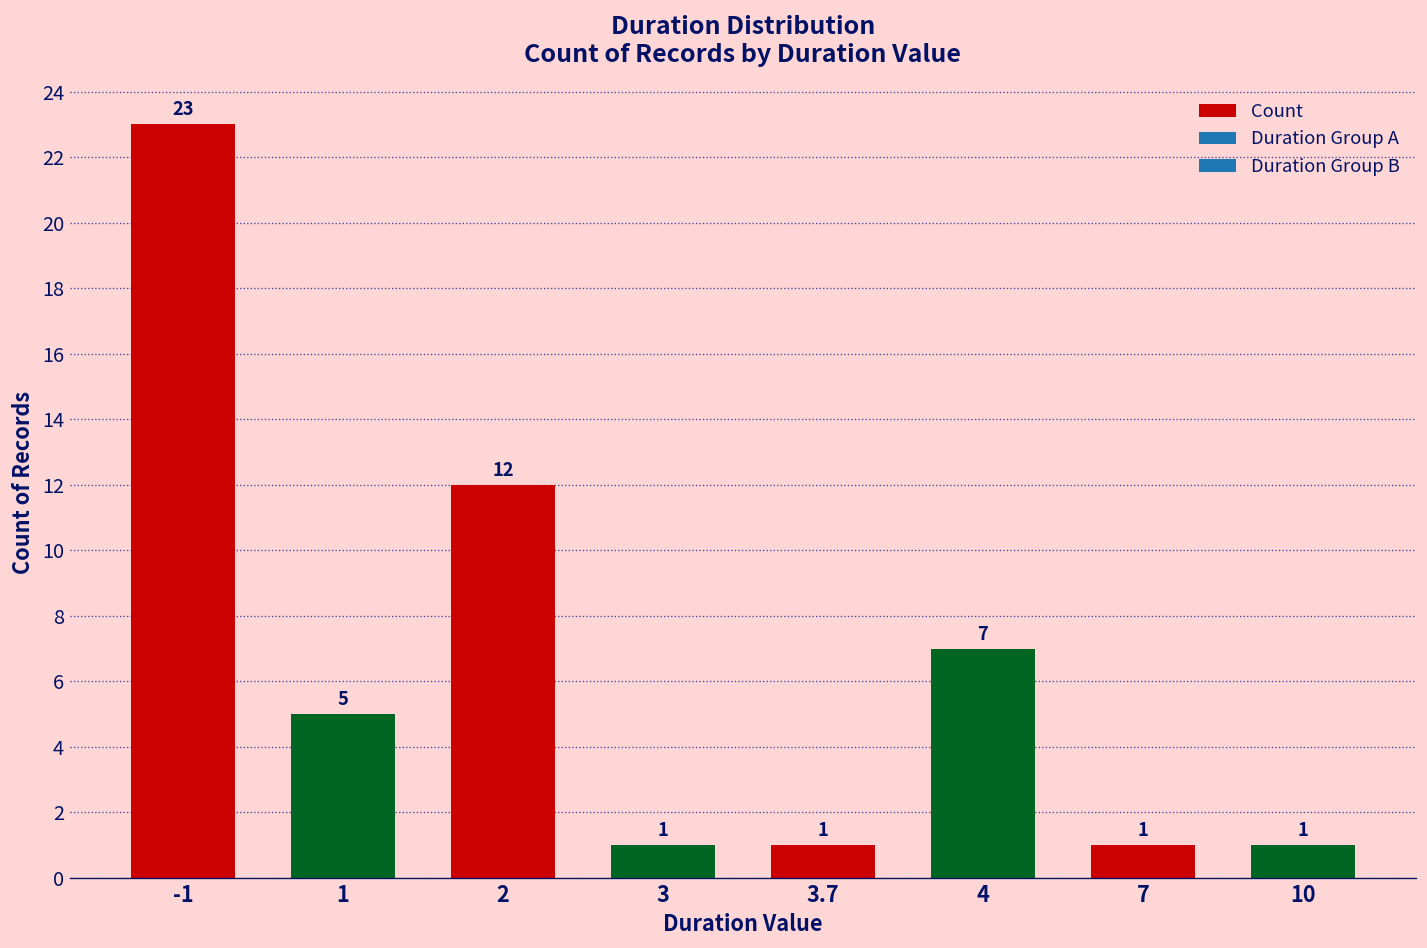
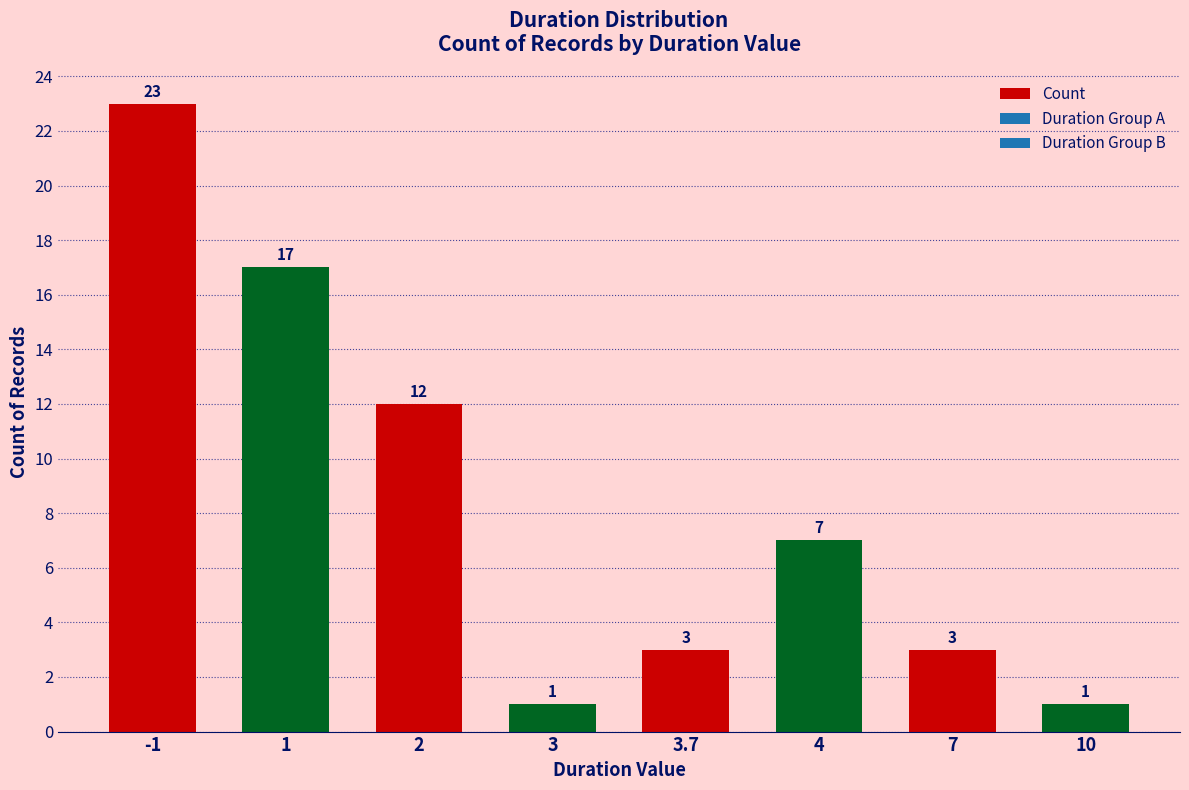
  {
    "-1": 23,
-   "1": 5,
+   "1": 17,
    "2": 12,
    "3": 1,
-   "3.7": 1,
+   "3.7": 3,
    "4": 7,
-   "7": 1,
+   "7": 3,
    "10": 1
  }
